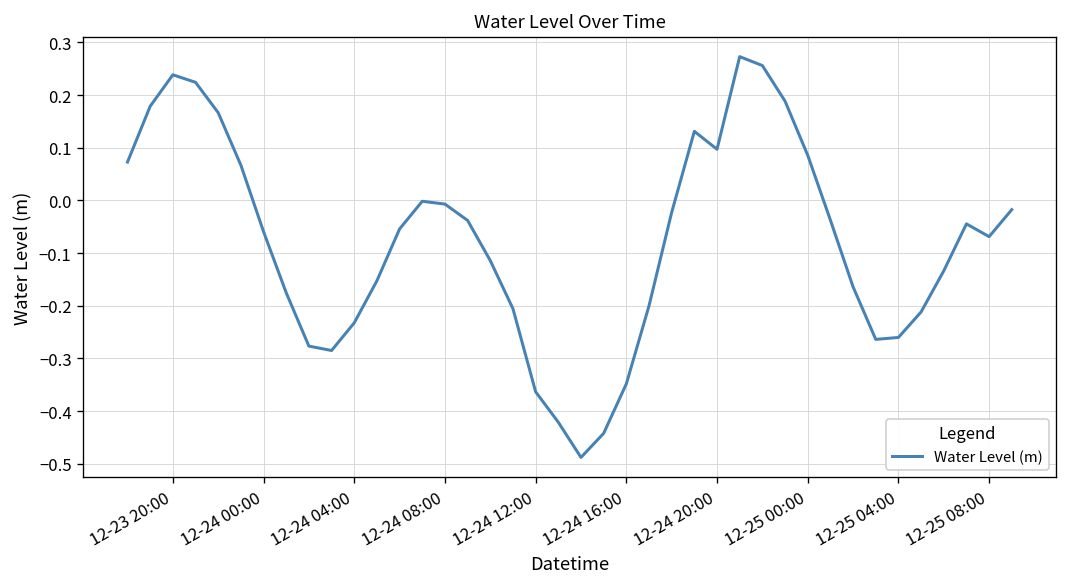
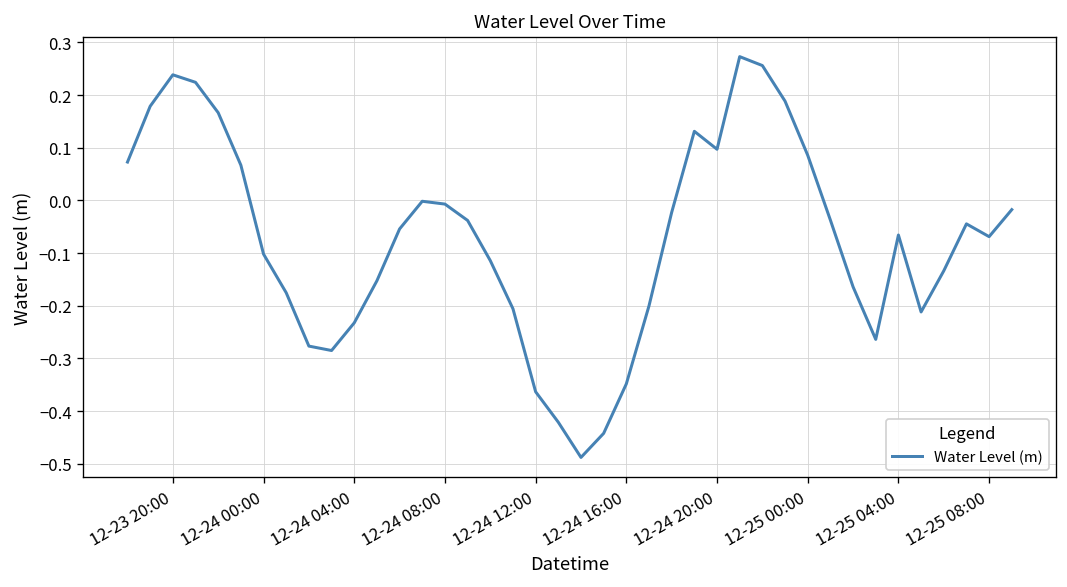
  {
    "12-23 20:00": 0.24,
-   "12-24 00:00": -0.06,
+   "12-24 00:00": -0.10,
    "12-24 04:00": -0.23,
    "12-24 08:00": -0.01,
    "12-24 12:00": -0.36,
    "12-24 16:00": -0.35,
    "12-24 20:00": 0.10,
    "12-25 00:00": 0.09,
-   "12-25 04:00": -0.26,
+   "12-25 04:00": -0.07,
    "12-25 08:00": -0.07
  }
